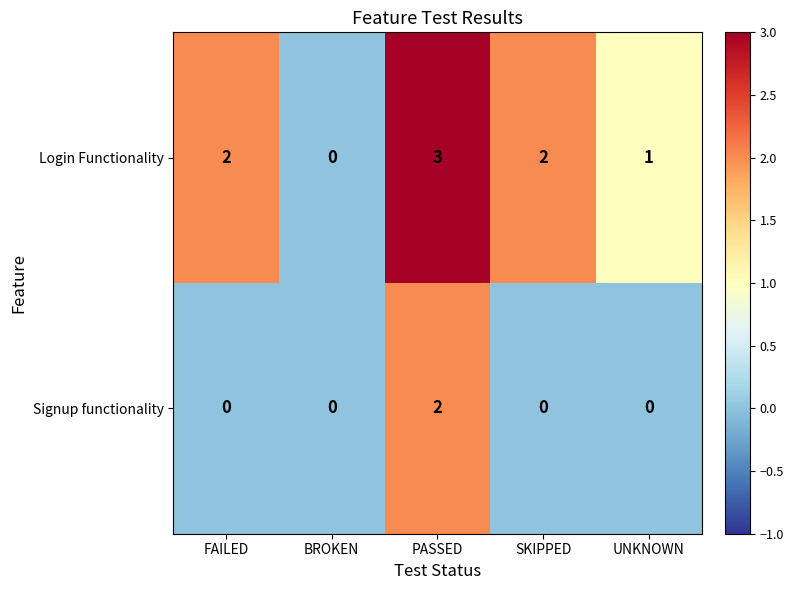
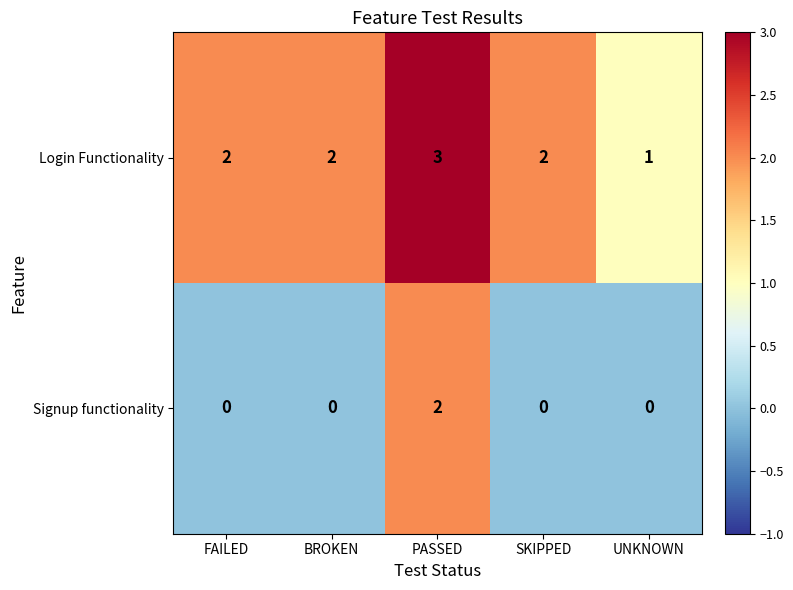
  {
    "Login Functionality": {
      "FAILED": 2,
-     "BROKEN": 0,
+     "BROKEN": 2,
      "PASSED": 3,
      "SKIPPED": 2,
      "UNKNOWN": 1
    },
    "Signup functionality": {
      "FAILED": 0,
      "BROKEN": 0,
      "PASSED": 2,
      "SKIPPED": 0,
      "UNKNOWN": 0
    }
  }
